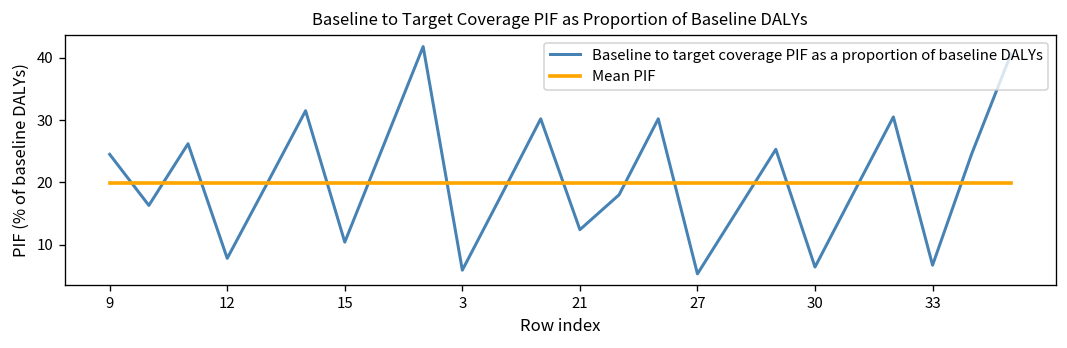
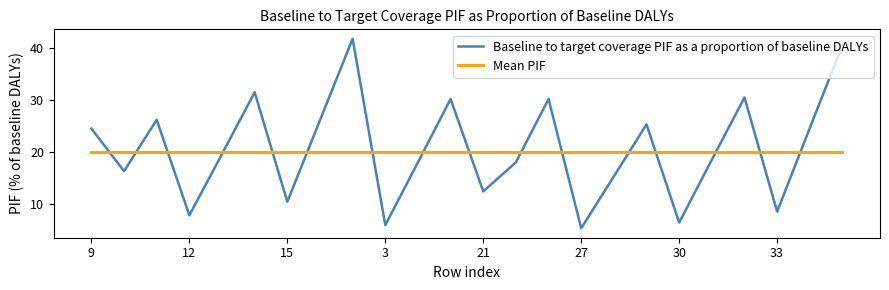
  {
    "Baseline to target coverage PIF as a proportion of baseline DALYs": {
      "9": 25,
      "12": 8,
      "15": 10,
      "3": 6,
      "21": 12,
      "27": 5,
      "30": 6,
-     "33": 7
+     "33": 9
    },
    "Mean PIF": {
      "9": 20,
      "12": 20,
      "15": 20,
      "3": 20,
      "21": 20,
      "27": 20,
      "30": 20,
      "33": 20
    }
  }
